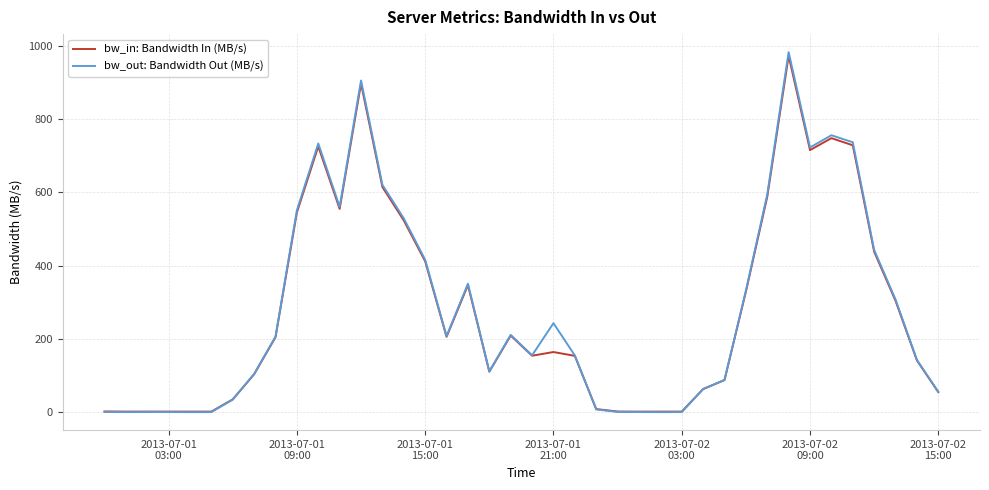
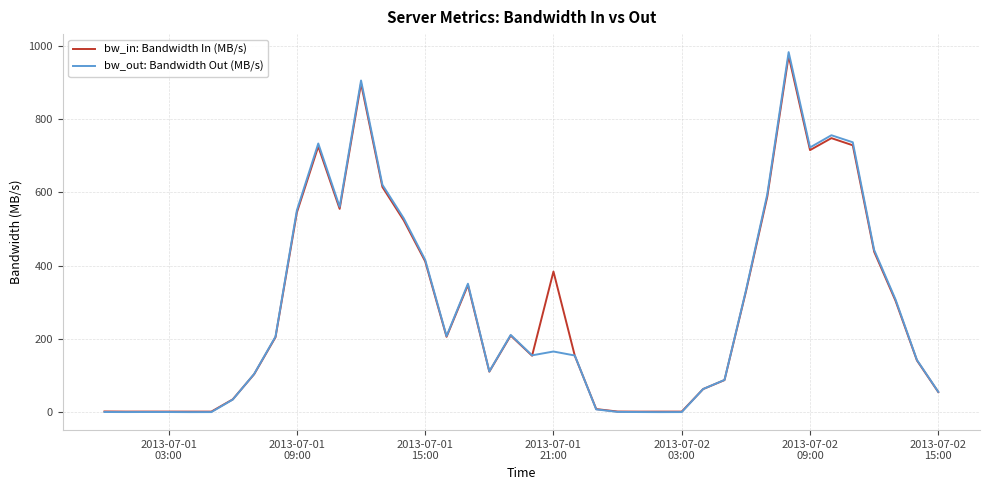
  {
    "bw_in: Bandwidth In (MB/s)": {
-     "2013-07-01 21:00": 160,
+     "2013-07-01 21:00": 380,
      "2013-07-02 09:00": 720
    },
    "bw_out: Bandwidth Out (MB/s)": {
-     "2013-07-01 21:00": 240,
+     "2013-07-01 21:00": 170,
      "2013-07-02 09:00": 720
    }
  }
